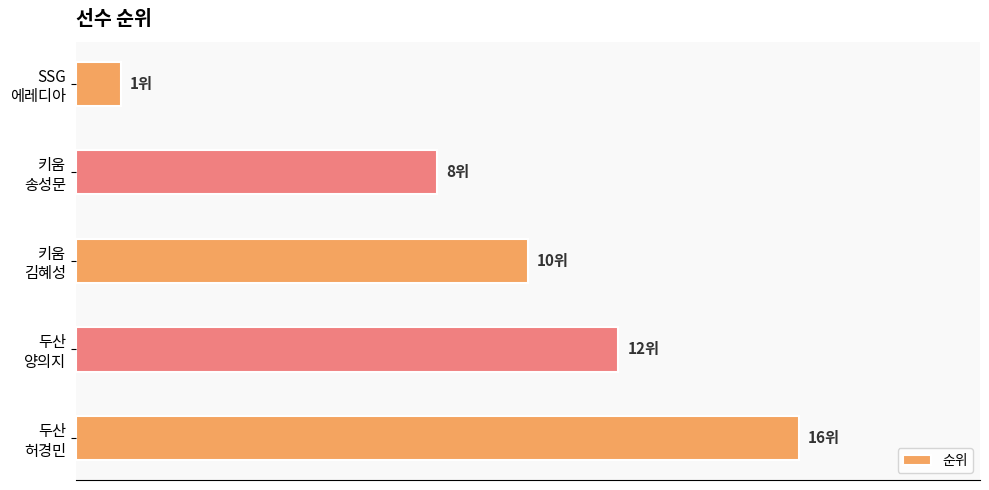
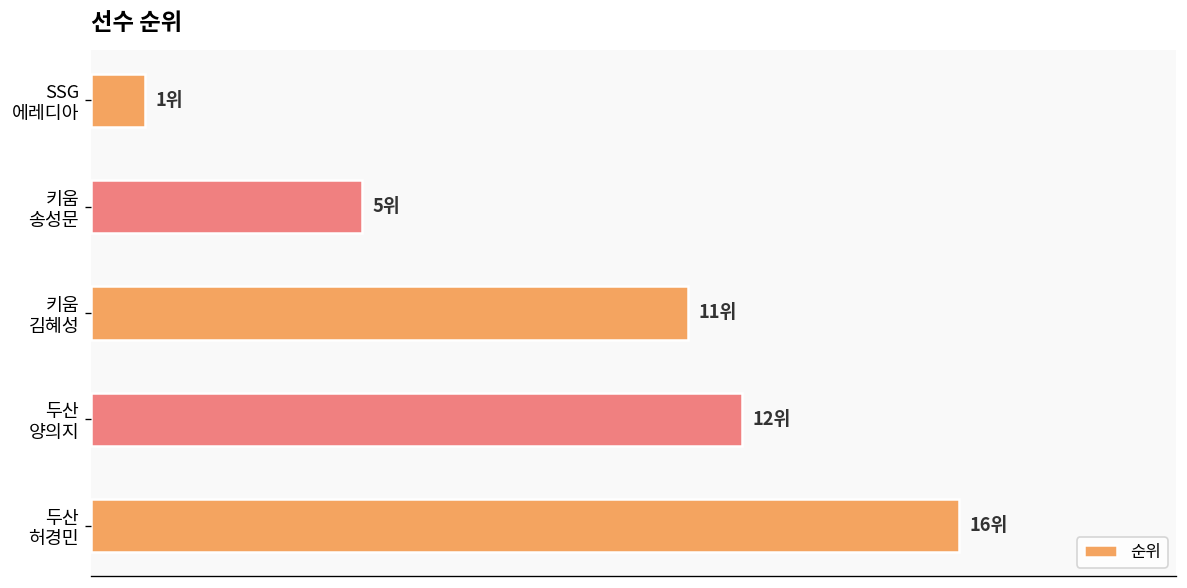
  {
    "SSG 에레디아": "1위",
-   "키움 송성문": "8위",
-   "키움 김혜성": "10위",
+   "키움 송성문": "5위",
+   "키움 김혜성": "11위",
    "두산 양의지": "12위",
    "두산 허경민": "16위"
  }
